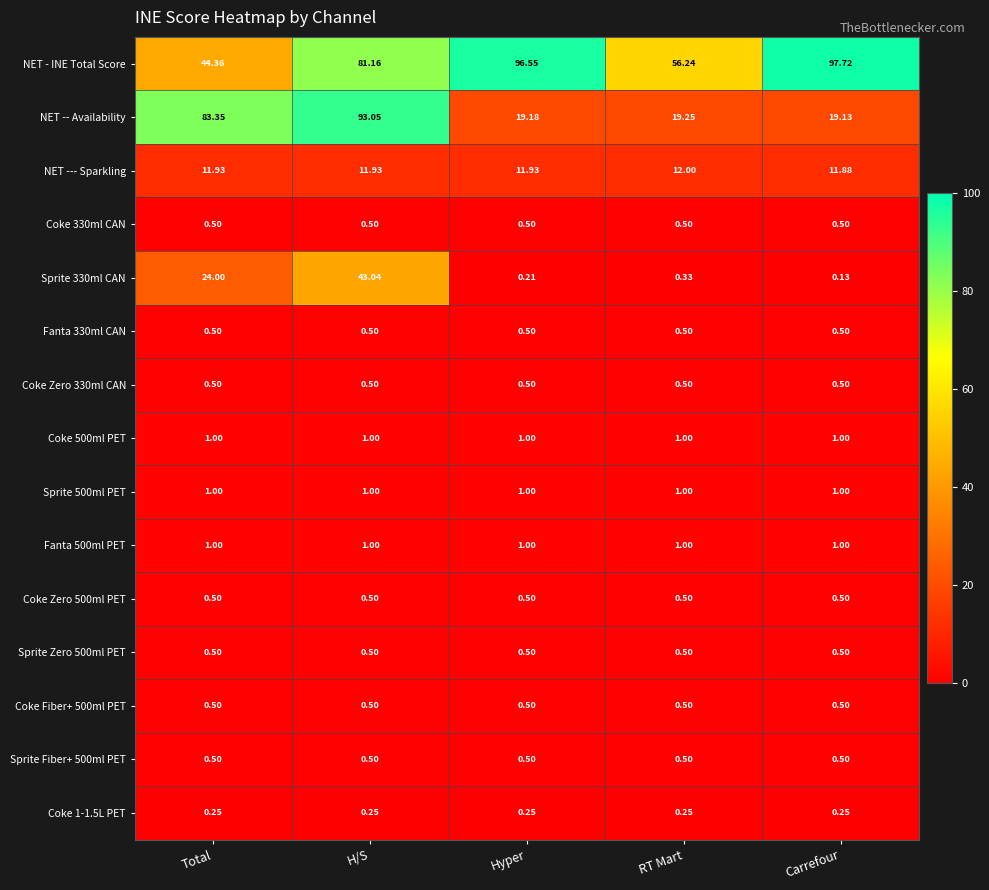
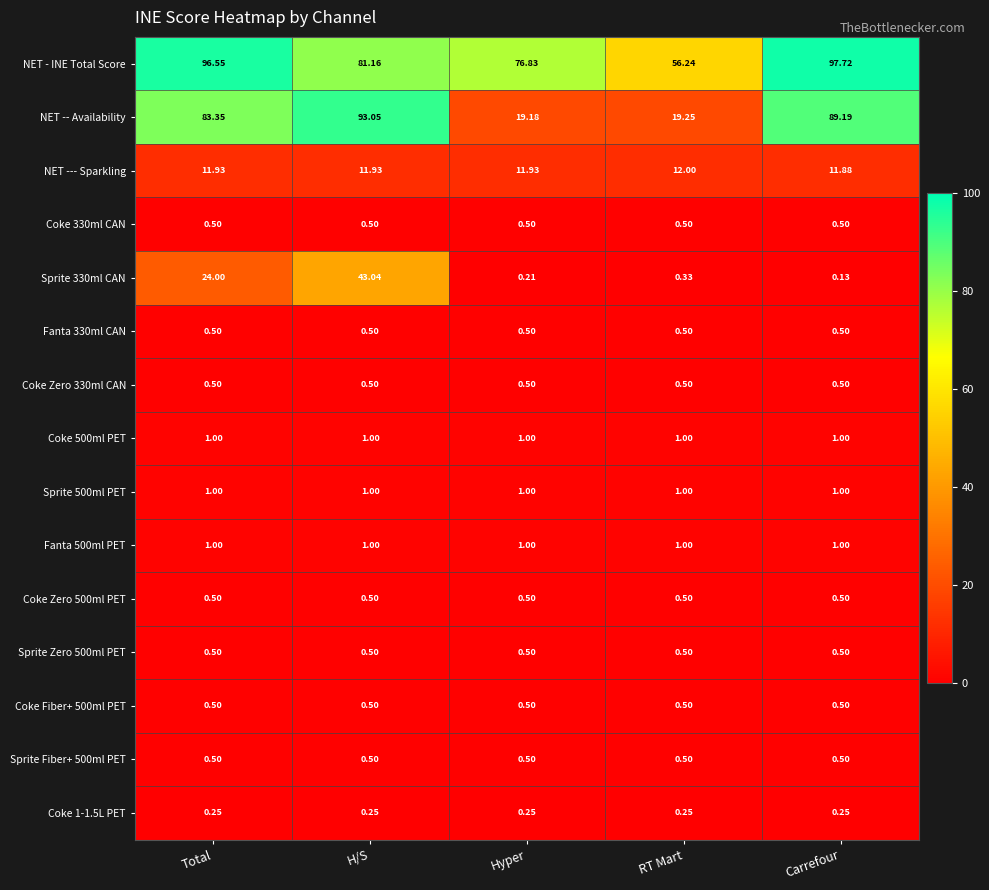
  {
    "NET - INE Total Score": {
-     "Total": 44.36,
+     "Total": 96.55,
      "H/S": 81.16,
-     "Hyper": 96.55,
+     "Hyper": 76.83,
      "RT Mart": 56.24,
      "Carrefour": 97.72
    },
    "NET -- Availability": {
      "Total": 83.35,
      "H/S": 93.05,
      "Hyper": 19.18,
      "RT Mart": 19.25,
-     "Carrefour": 19.13
+     "Carrefour": 89.19
    },
    "NET --- Sparkling": {
      "Total": 11.93,
      "H/S": 11.93,
      "Hyper": 11.93,
      "RT Mart": 12.00,
      "Carrefour": 11.88
    },
    "Coke 330ml CAN": {
      "Total": 0.50,
      "H/S": 0.50,
      "Hyper": 0.50,
      "RT Mart": 0.50,
      "Carrefour": 0.50
    },
    "Sprite 330ml CAN": {
      "Total": 24.00,
      "H/S": 43.04,
      "Hyper": 0.21,
      "RT Mart": 0.33,
      "Carrefour": 0.13
    },
    "Fanta 330ml CAN": {
      "Total": 0.50,
      "H/S": 0.50,
      "Hyper": 0.50,
      "RT Mart": 0.50,
      "Carrefour": 0.50
    },
    "Coke Zero 330ml CAN": {
      "Total": 0.50,
      "H/S": 0.50,
      "Hyper": 0.50,
      "RT Mart": 0.50,
      "Carrefour": 0.50
    },
    "Coke 500ml PET": {
      "Total": 1.00,
      "H/S": 1.00,
      "Hyper": 1.00,
      "RT Mart": 1.00,
      "Carrefour": 1.00
    },
    "Sprite 500ml PET": {
      "Total": 1.00,
      "H/S": 1.00,
      "Hyper": 1.00,
      "RT Mart": 1.00,
      "Carrefour": 1.00
    },
    "Fanta 500ml PET": {
      "Total": 1.00,
      "H/S": 1.00,
      "Hyper": 1.00,
      "RT Mart": 1.00,
      "Carrefour": 1.00
    },
    "Coke Zero 500ml PET": {
      "Total": 0.50,
      "H/S": 0.50,
      "Hyper": 0.50,
      "RT Mart": 0.50,
      "Carrefour": 0.50
    },
    "Sprite Zero 500ml PET": {
      "Total": 0.50,
      "H/S": 0.50,
      "Hyper": 0.50,
      "RT Mart": 0.50,
      "Carrefour": 0.50
    },
    "Coke Fiber+ 500ml PET": {
      "Total": 0.50,
      "H/S": 0.50,
      "Hyper": 0.50,
      "RT Mart": 0.50,
      "Carrefour": 0.50
    },
    "Sprite Fiber+ 500ml PET": {
      "Total": 0.50,
      "H/S": 0.50,
      "Hyper": 0.50,
      "RT Mart": 0.50,
      "Carrefour": 0.50
    },
    "Coke 1-1.5L PET": {
      "Total": 0.25,
      "H/S": 0.25,
      "Hyper": 0.25,
      "RT Mart": 0.25,
      "Carrefour": 0.25
    }
  }
